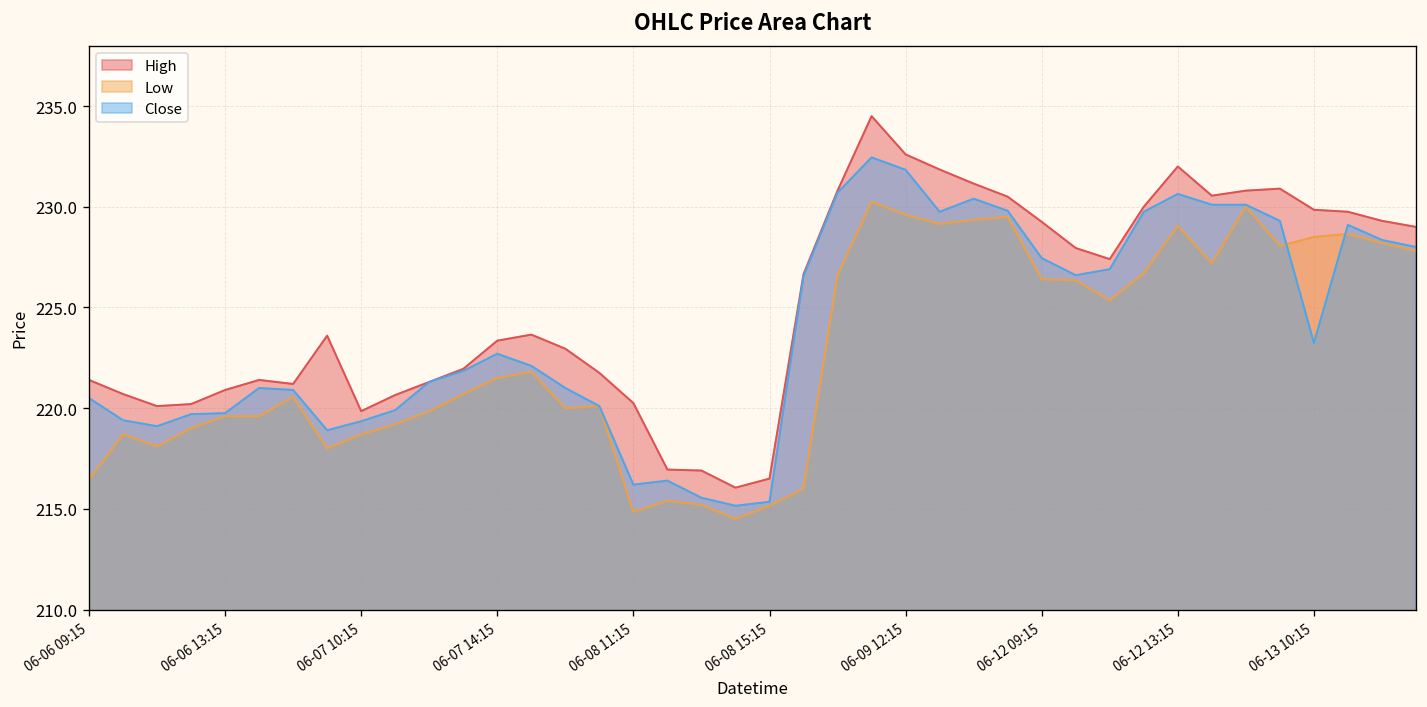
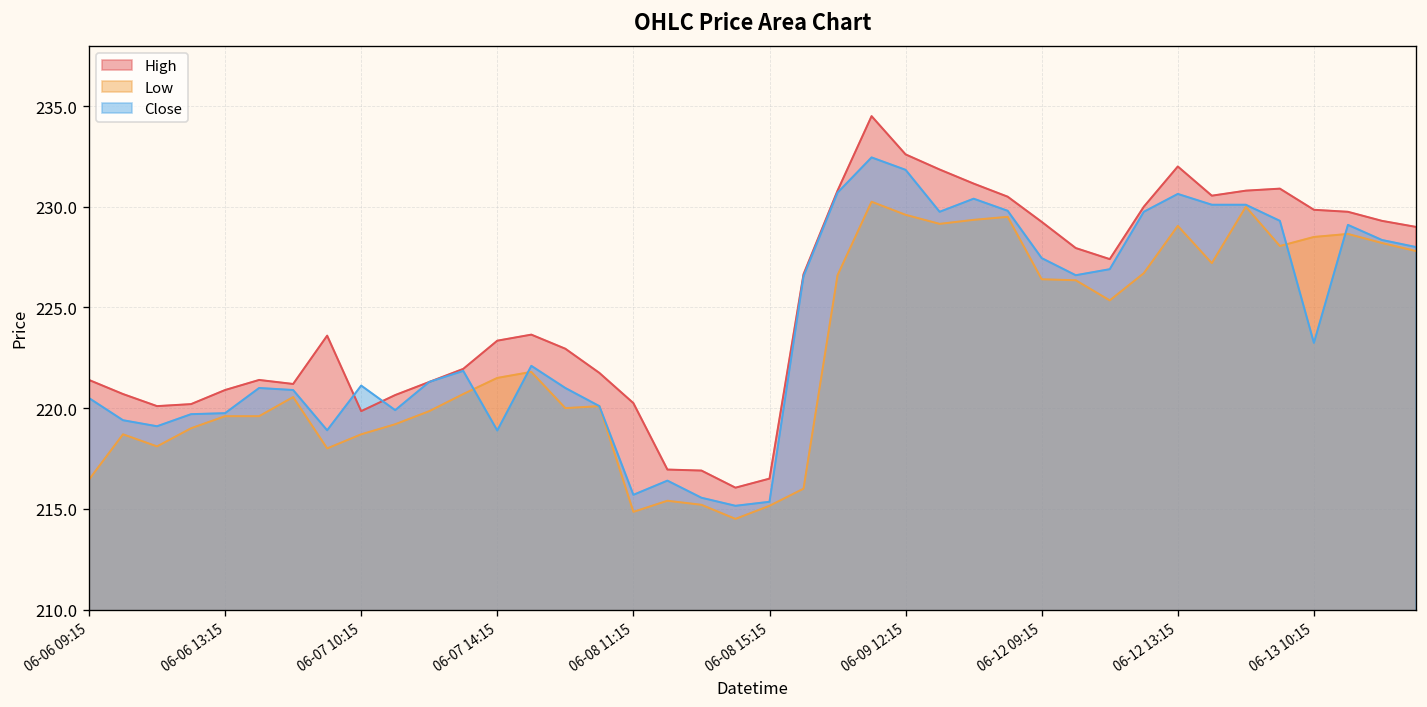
  {
    "Close": {
      "06-06 09:15": 220.5,
      "06-06 13:15": 219.8,
-     "06-07 10:15": 219.4,
-     "06-07 14:15": 222.7,
-     "06-08 11:15": 216.2,
+     "06-07 10:15": 221.1,
+     "06-07 14:15": 218.9,
+     "06-08 11:15": 215.7,
      "06-08 15:15": 215.4,
      "06-09 12:15": 231.8,
      "06-12 09:15": 227.4,
      "06-12 13:15": 230.6,
      "06-13 10:15": 223.2
    }
  }
